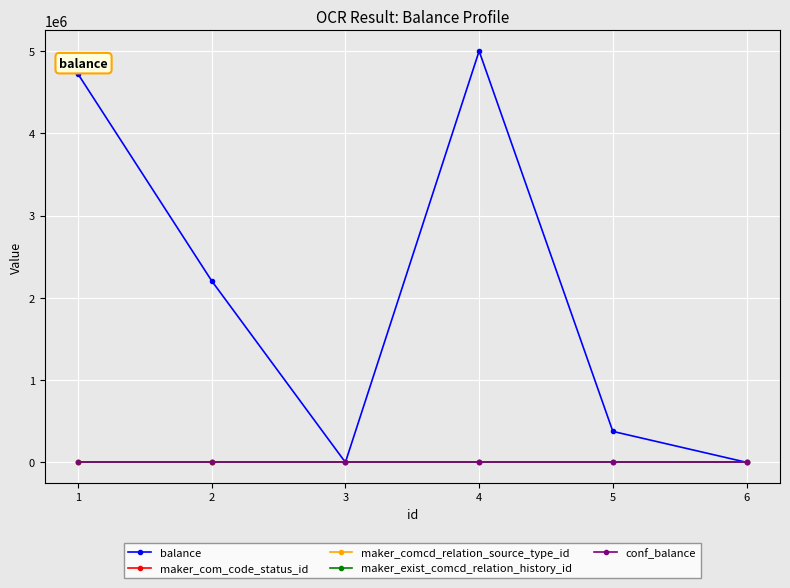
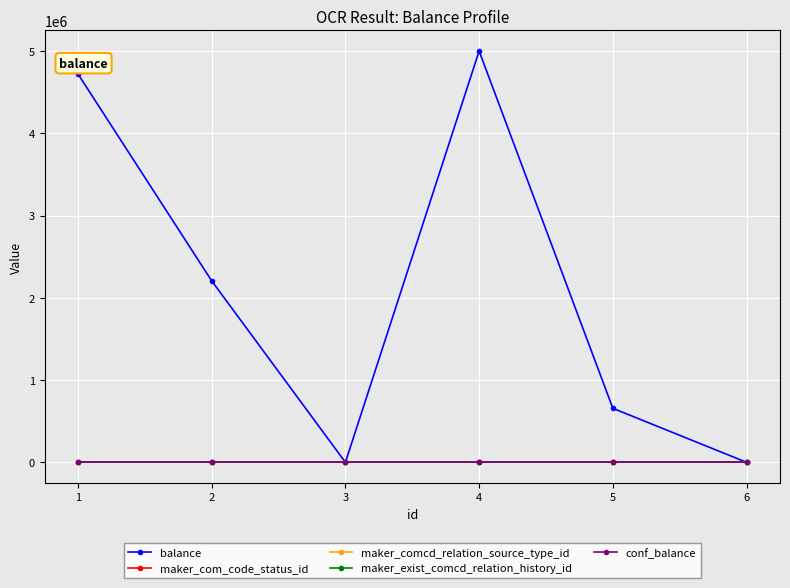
  {
    "balance": {
      "1": 4700000,
      "2": 2200000,
      "4": 5000000,
-     "5": 400000
+     "5": 700000
    },
    "conf_balance": {
      "1": 0,
      "2": 0,
      "4": 0,
      "5": 0
    }
  }
